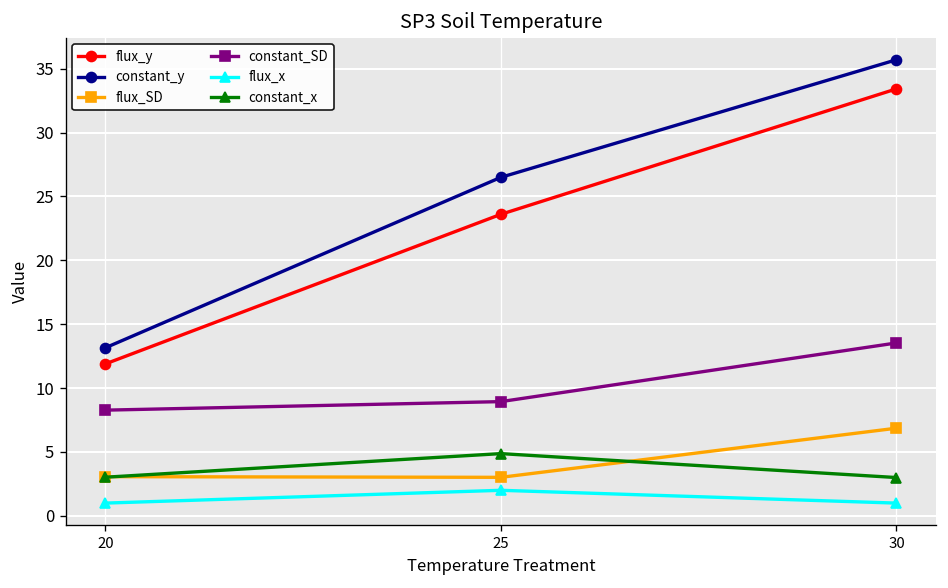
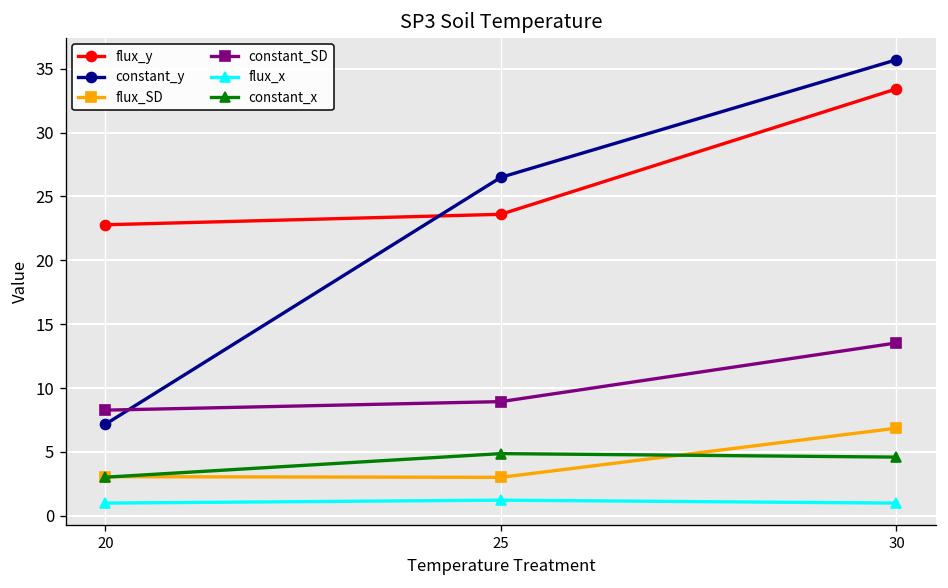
  {
    "flux_y": {
-     "20": 11.9,
+     "20": 22.8,
      "25": 23.6,
      "30": 33.4
    },
    "constant_y": {
-     "20": 13.2,
+     "20": 7.2,
      "25": 26.5,
      "30": 35.7
    },
    "flux_SD": {
      "25": 3.0,
      "30": 6.9
    },
    "constant_SD": {
      "20": 8.3,
      "25": 8.9,
      "30": 13.5
    },
    "flux_x": {
      "20": 1.0,
-     "25": 2.0,
+     "25": 1.2,
      "30": 1.0
    },
    "constant_x": {
      "25": 4.9,
-     "30": 3.0
+     "30": 4.6
    }
  }
